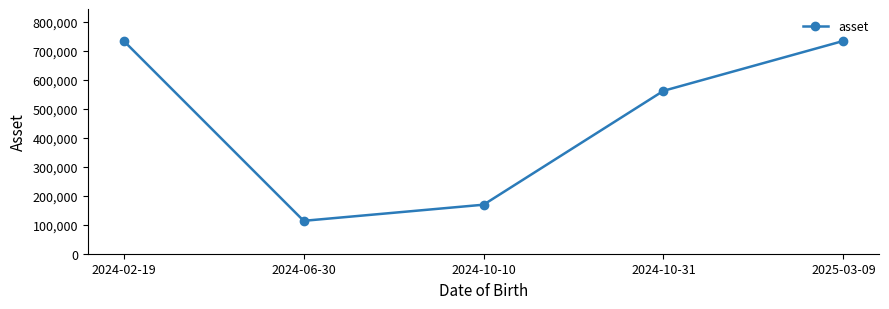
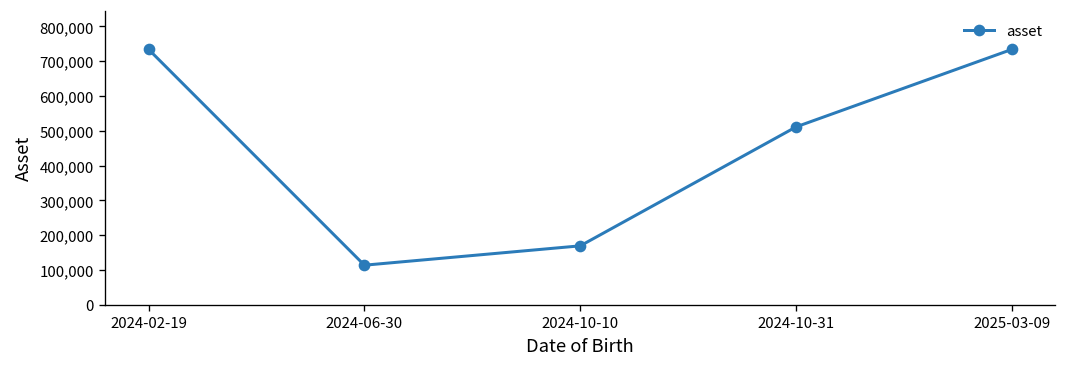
  {
    "2024-02-19": "730,000",
    "2024-06-30": "110,000",
    "2024-10-10": "170,000",
-   "2024-10-31": "560,000",
+   "2024-10-31": "510,000",
    "2025-03-09": "730,000"
  }
